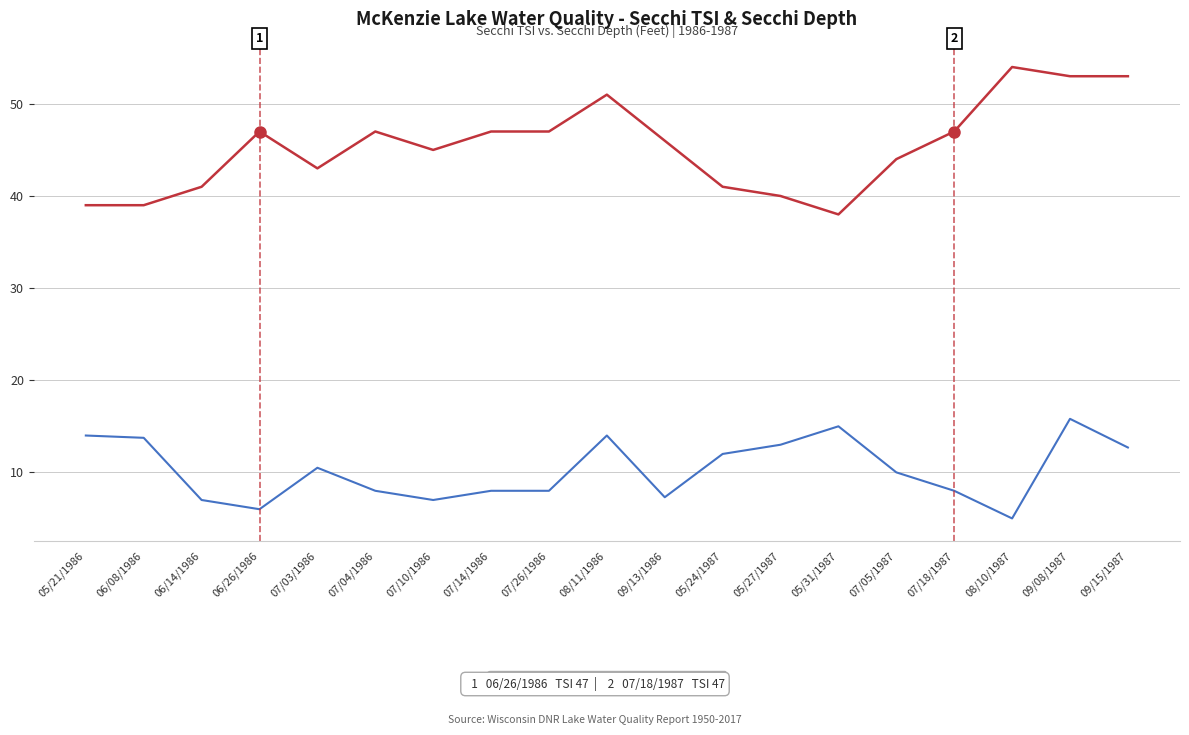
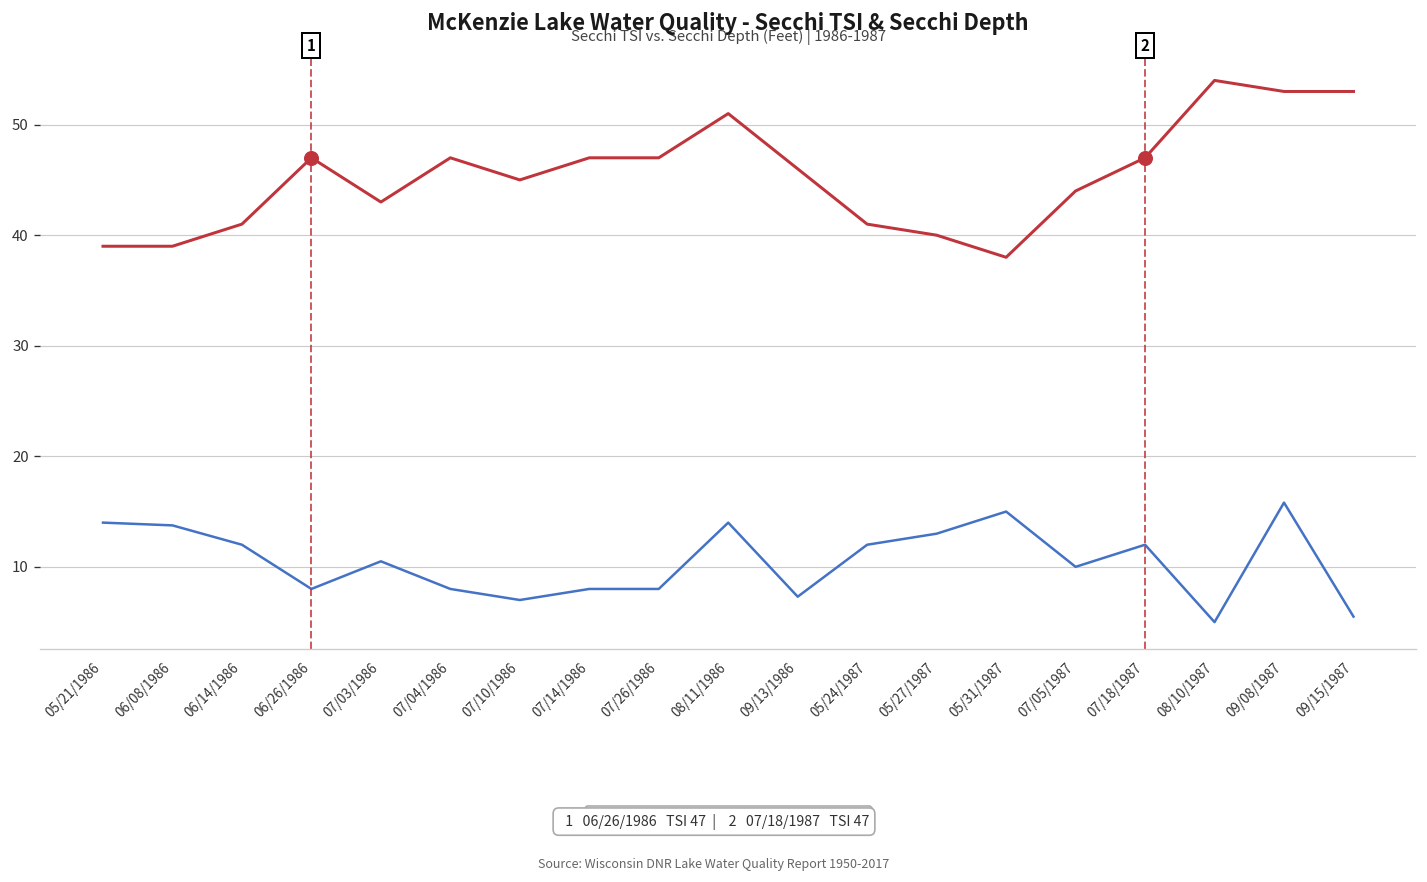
  {
    "Secchi (Feet)": {
      "05/21/1986": 14,
      "06/08/1986": 14,
-     "06/14/1986": 7,
-     "06/26/1986": 6,
+     "06/14/1986": 12,
+     "06/26/1986": 8,
      "07/03/1986": 11,
      "07/04/1986": 8,
      "07/10/1986": 7,
      "07/14/1986": 8,
      "07/26/1986": 8,
      "08/11/1986": 14,
      "09/13/1986": 7,
      "05/24/1987": 12,
      "05/27/1987": 13,
      "05/31/1987": 15,
      "07/05/1987": 10,
-     "07/18/1987": 8,
+     "07/18/1987": 12,
      "08/10/1987": 5,
      "09/08/1987": 16,
-     "09/15/1987": 13
+     "09/15/1987": 6
    }
  }
